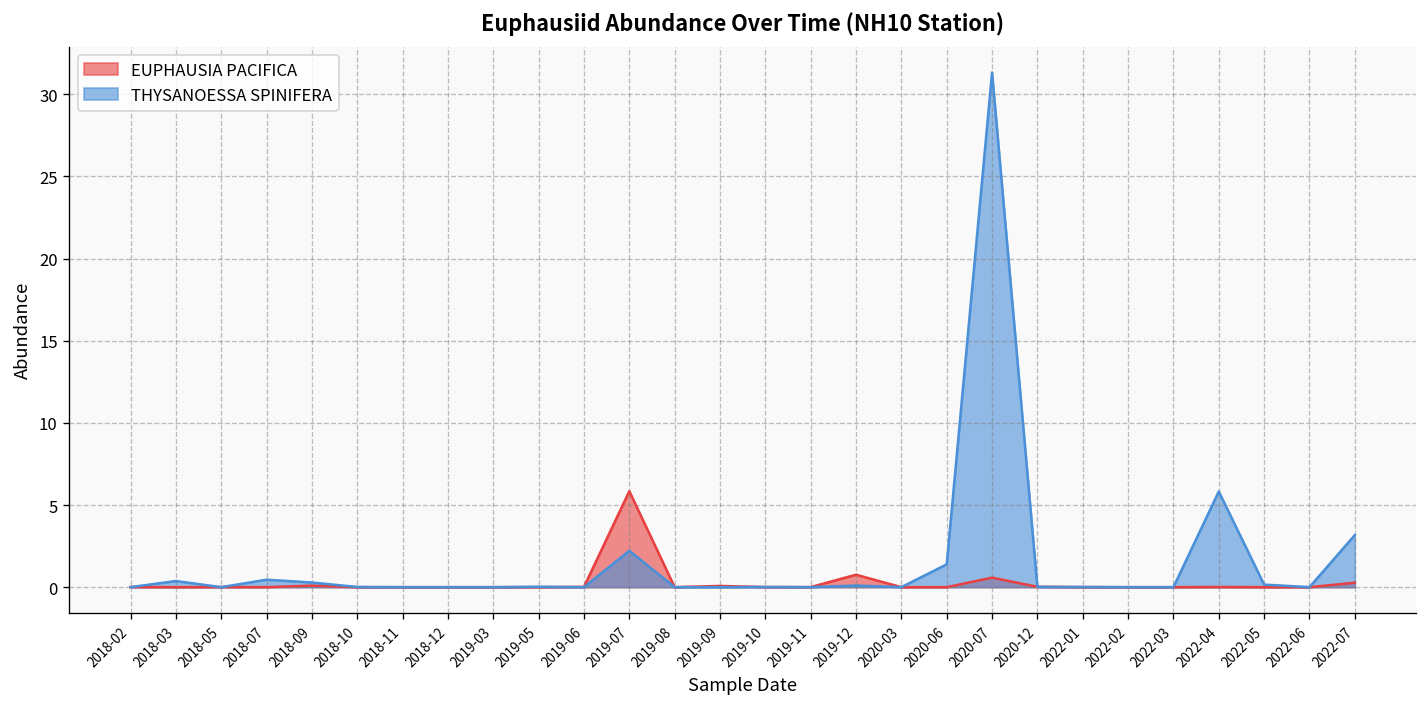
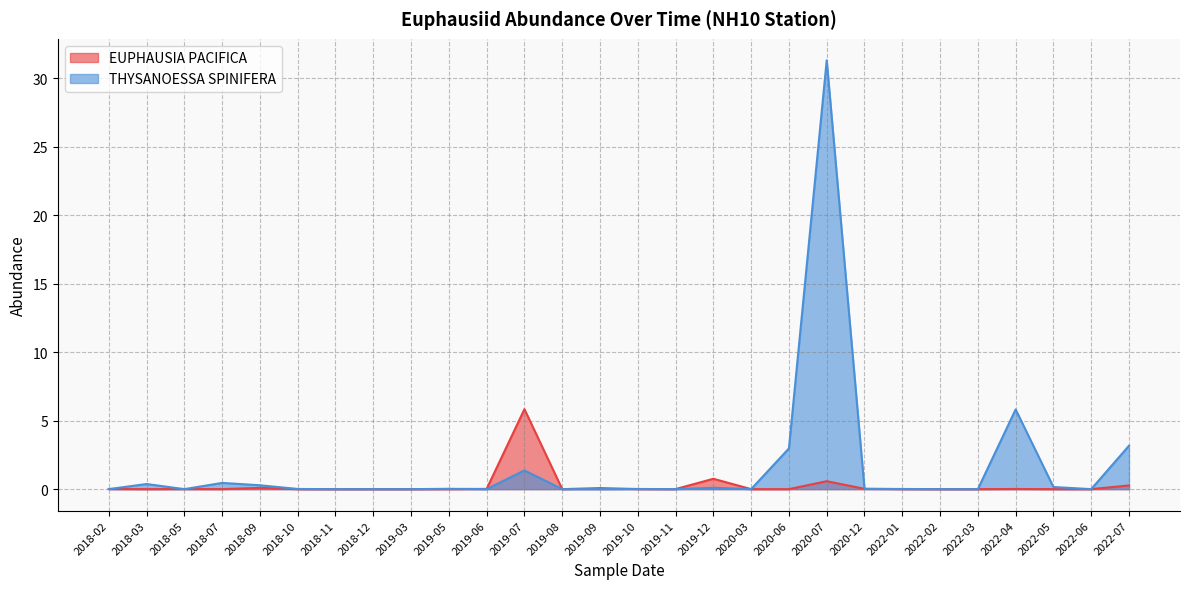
  {
    "EUPHAUSIA PACIFICA": {
      "2018-03": 0.0,
      "2018-07": 0.0,
      "2018-09": 0.1,
      "2019-07": 5.8,
      "2019-12": 0.8,
      "2020-06": 0.0,
      "2020-07": 0.6,
      "2022-04": 0.0,
      "2022-07": 0.3
    },
    "THYSANOESSA SPINIFERA": {
      "2018-03": 0.4,
      "2018-07": 0.5,
      "2018-09": 0.3,
-     "2019-07": 2.2,
+     "2019-07": 1.4,
      "2019-12": 0.1,
-     "2020-06": 1.4,
+     "2020-06": 3.0,
      "2020-07": 31.3,
      "2022-04": 5.8,
      "2022-07": 3.2
    }
  }
